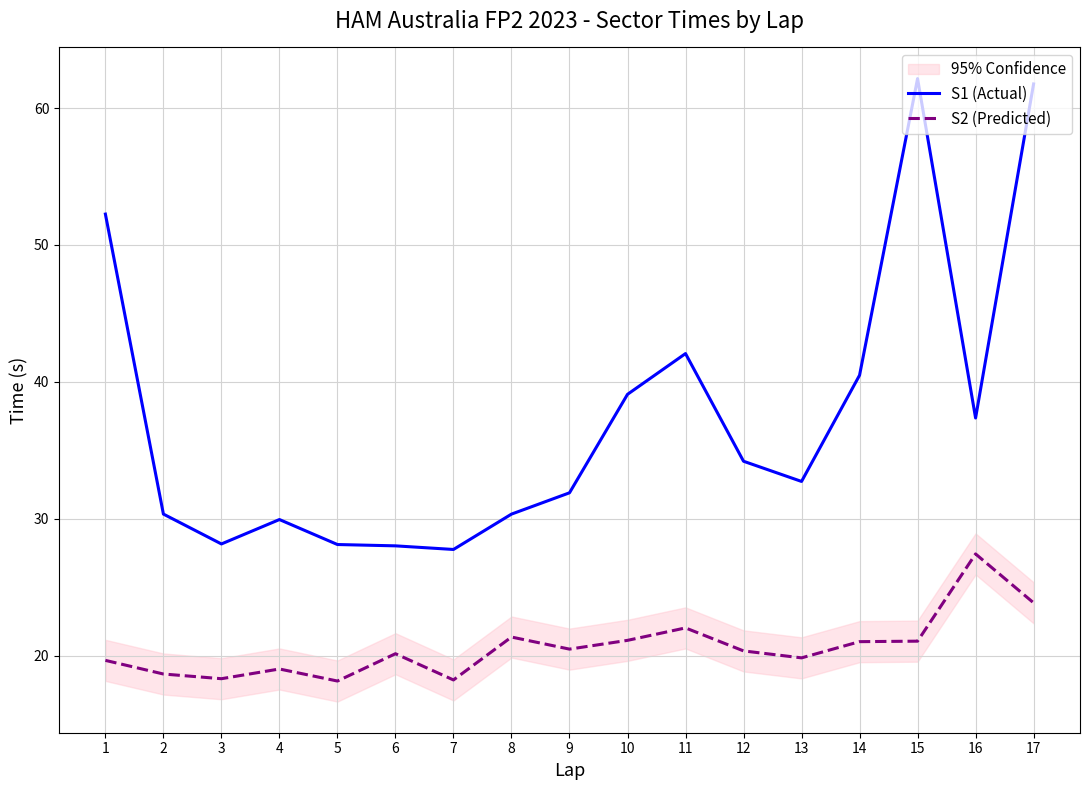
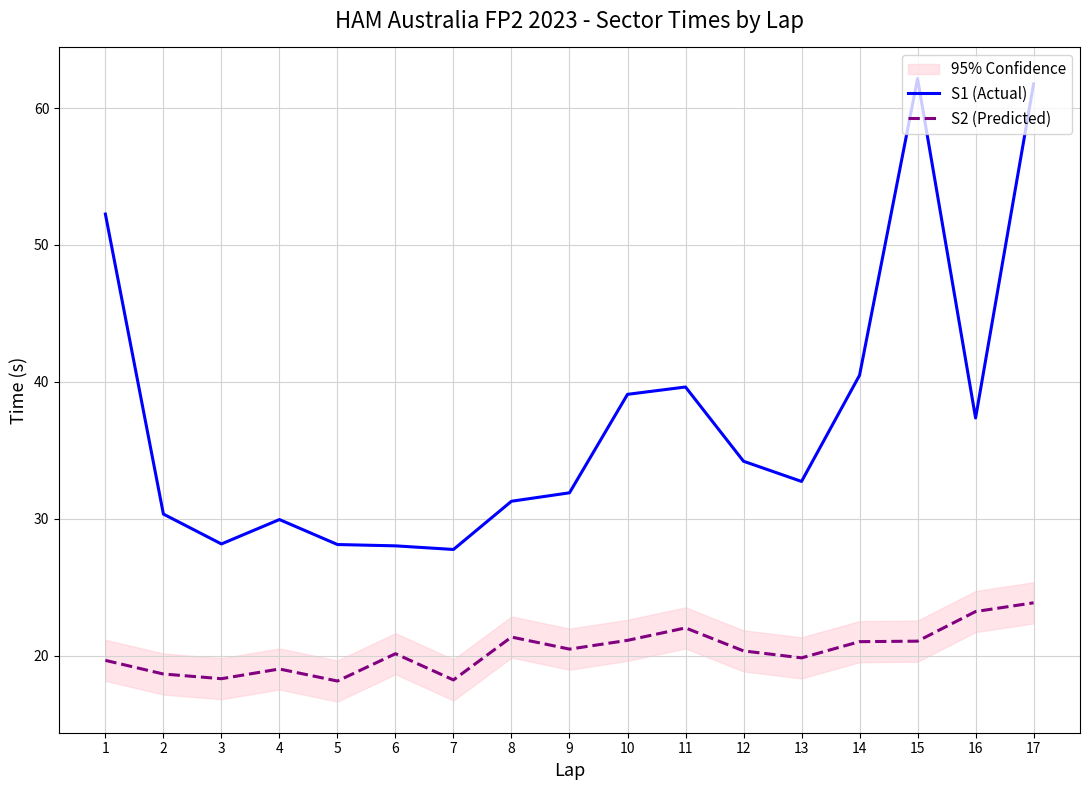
  {
    "S1 (Actual)": {
      "1": 52.3,
      "2": 30.3,
      "3": 28.2,
      "4": 29.9,
      "5": 28.1,
      "6": 28.0,
      "7": 27.8,
-     "8": 30.3,
+     "8": 31.3,
      "9": 31.9,
      "10": 39.1,
-     "11": 42.1,
+     "11": 39.6,
      "12": 34.2,
      "13": 32.7,
      "14": 40.5,
      "16": 37.4
    },
    "S2 (Predicted)": {
      "1": 19.7,
      "2": 18.7,
      "3": 18.3,
      "4": 19.0,
      "5": 18.1,
      "6": 20.1,
      "7": 18.2,
      "8": 21.4,
      "9": 20.5,
      "10": 21.1,
      "11": 22.0,
      "12": 20.3,
      "13": 19.8,
      "14": 21.0,
      "15": 21.1,
-     "16": 27.4,
+     "16": 23.2,
      "17": 23.9
    }
  }
